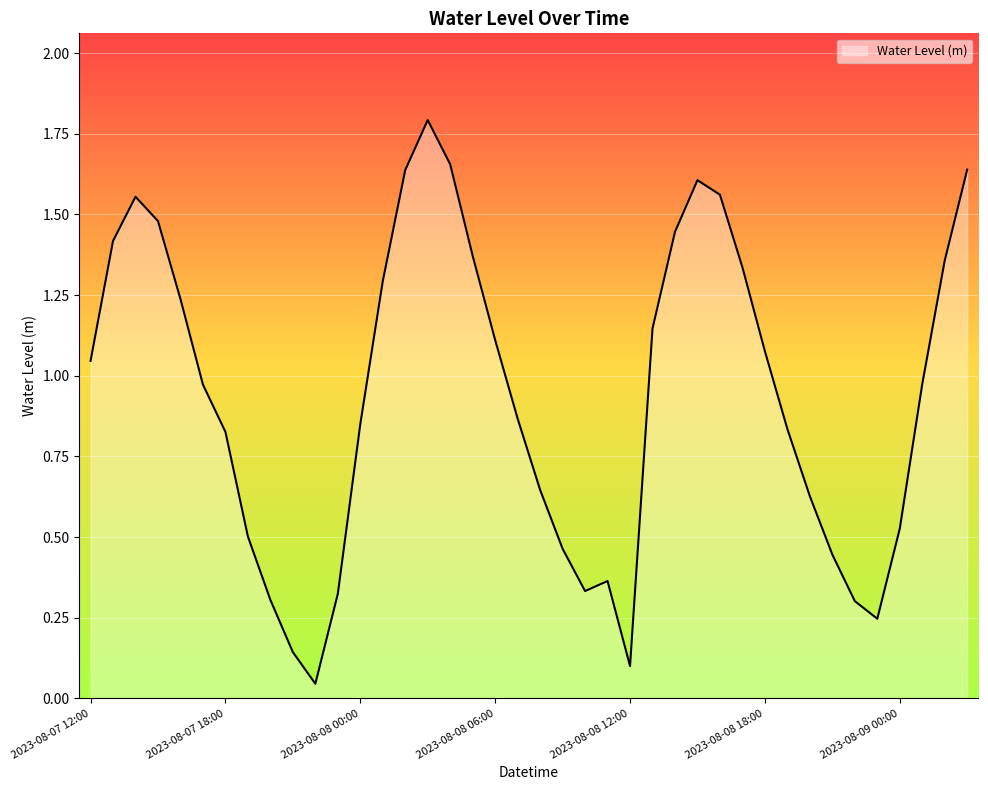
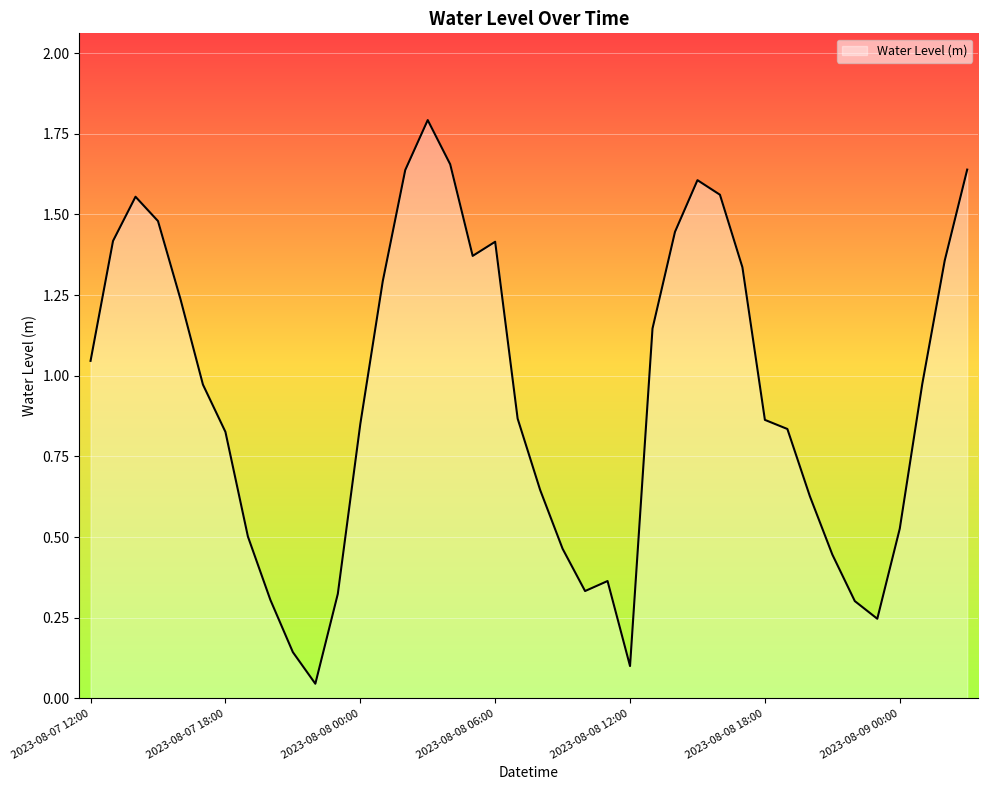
  {
    "2023-08-07 12:00": 1.05,
    "2023-08-07 18:00": 0.83,
    "2023-08-08 00:00": 0.85,
-   "2023-08-08 06:00": 1.11,
+   "2023-08-08 06:00": 1.42,
    "2023-08-08 12:00": 0.10,
-   "2023-08-08 18:00": 1.08,
+   "2023-08-08 18:00": 0.86,
    "2023-08-09 00:00": 0.53
  }
